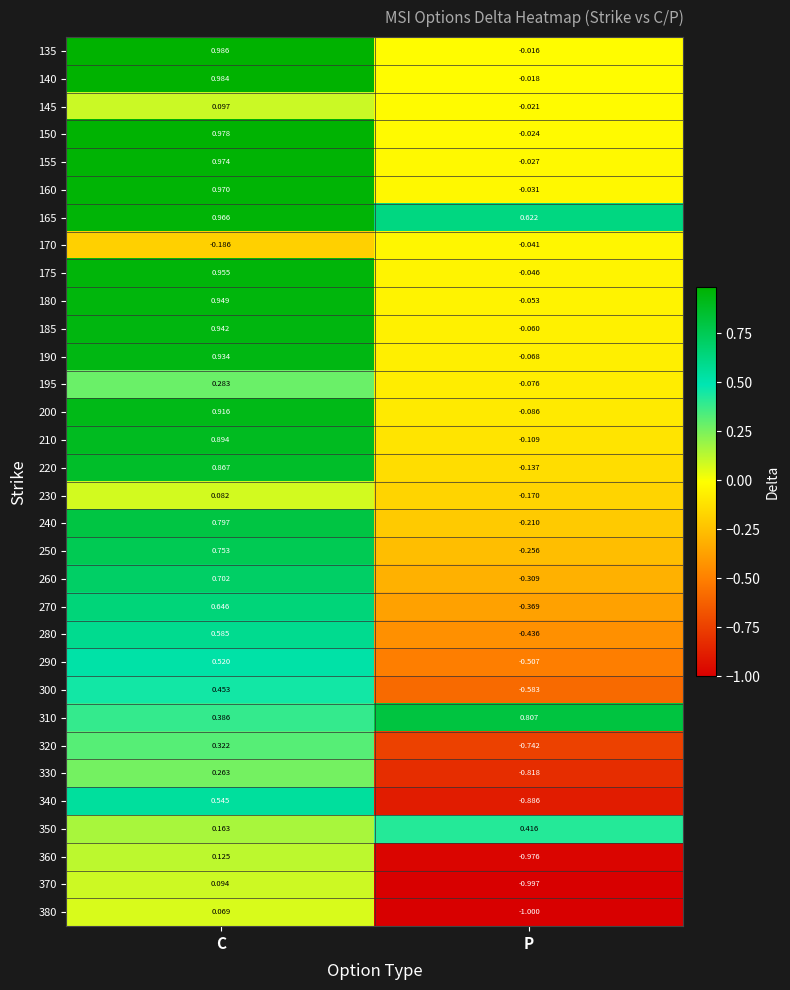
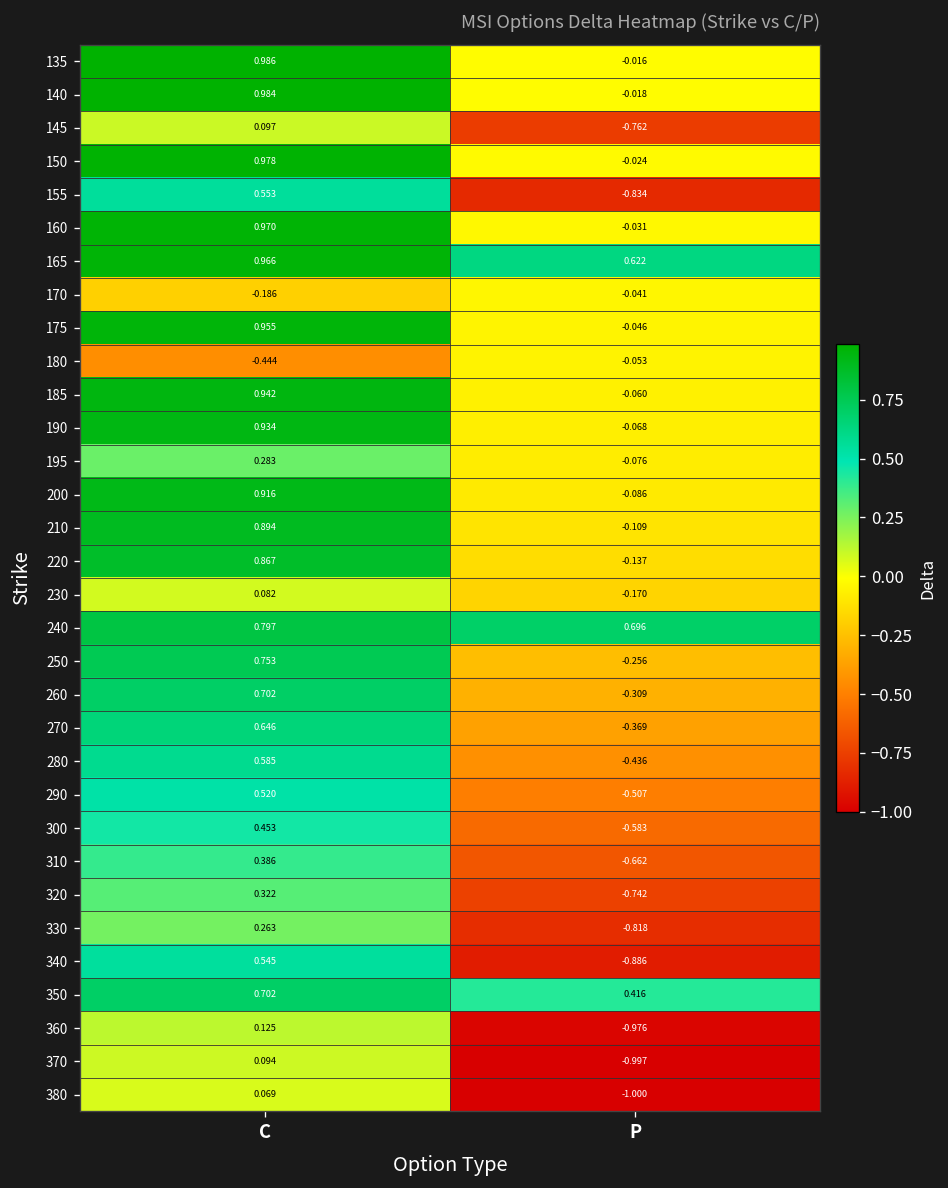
  {
    "135": {
      "C": 0.986,
      "P": -0.016
    },
    "140": {
      "C": 0.984,
      "P": -0.018
    },
    "145": {
      "C": 0.097,
-     "P": -0.021
+     "P": -0.762
    },
    "150": {
      "C": 0.978,
      "P": -0.024
    },
    "155": {
-     "C": 0.974,
-     "P": -0.027
+     "C": 0.553,
+     "P": -0.834
    },
    "160": {
      "C": 0.970,
      "P": -0.031
    },
    "165": {
      "C": 0.966,
      "P": 0.622
    },
    "170": {
      "C": -0.186,
      "P": -0.041
    },
    "175": {
      "C": 0.955,
      "P": -0.046
    },
    "180": {
-     "C": 0.949,
+     "C": -0.444,
      "P": -0.053
    },
    "185": {
      "C": 0.942,
      "P": -0.060
    },
    "190": {
      "C": 0.934,
      "P": -0.068
    },
    "195": {
      "C": 0.283,
      "P": -0.076
    },
    "200": {
      "C": 0.916,
      "P": -0.086
    },
    "210": {
      "C": 0.894,
      "P": -0.109
    },
    "220": {
      "C": 0.867,
      "P": -0.137
    },
    "230": {
      "C": 0.082,
      "P": -0.170
    },
    "240": {
      "C": 0.797,
-     "P": -0.210
+     "P": 0.696
    },
    "250": {
      "C": 0.753,
      "P": -0.256
    },
    "260": {
      "C": 0.702,
      "P": -0.309
    },
    "270": {
      "C": 0.646,
      "P": -0.369
    },
    "280": {
      "C": 0.585,
      "P": -0.436
    },
    "290": {
      "C": 0.520,
      "P": -0.507
    },
    "300": {
      "C": 0.453,
      "P": -0.583
    },
    "310": {
      "C": 0.386,
-     "P": 0.807
+     "P": -0.662
    },
    "320": {
      "C": 0.322,
      "P": -0.742
    },
    "330": {
      "C": 0.263,
      "P": -0.818
    },
    "340": {
      "C": 0.545,
      "P": -0.886
    },
    "350": {
-     "C": 0.163,
+     "C": 0.702,
      "P": 0.416
    },
    "360": {
      "C": 0.125,
      "P": -0.976
    },
    "370": {
      "C": 0.094,
      "P": -0.997
    },
    "380": {
      "C": 0.069,
      "P": -1.000
    }
  }
